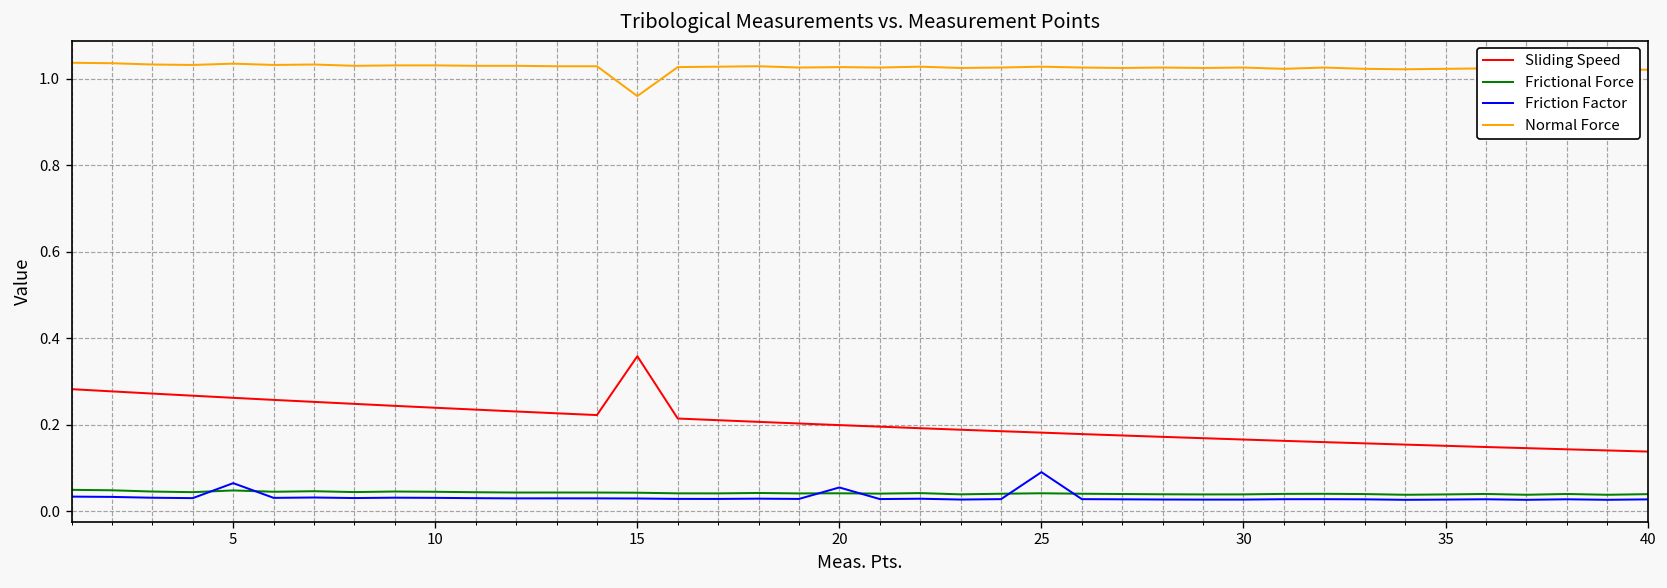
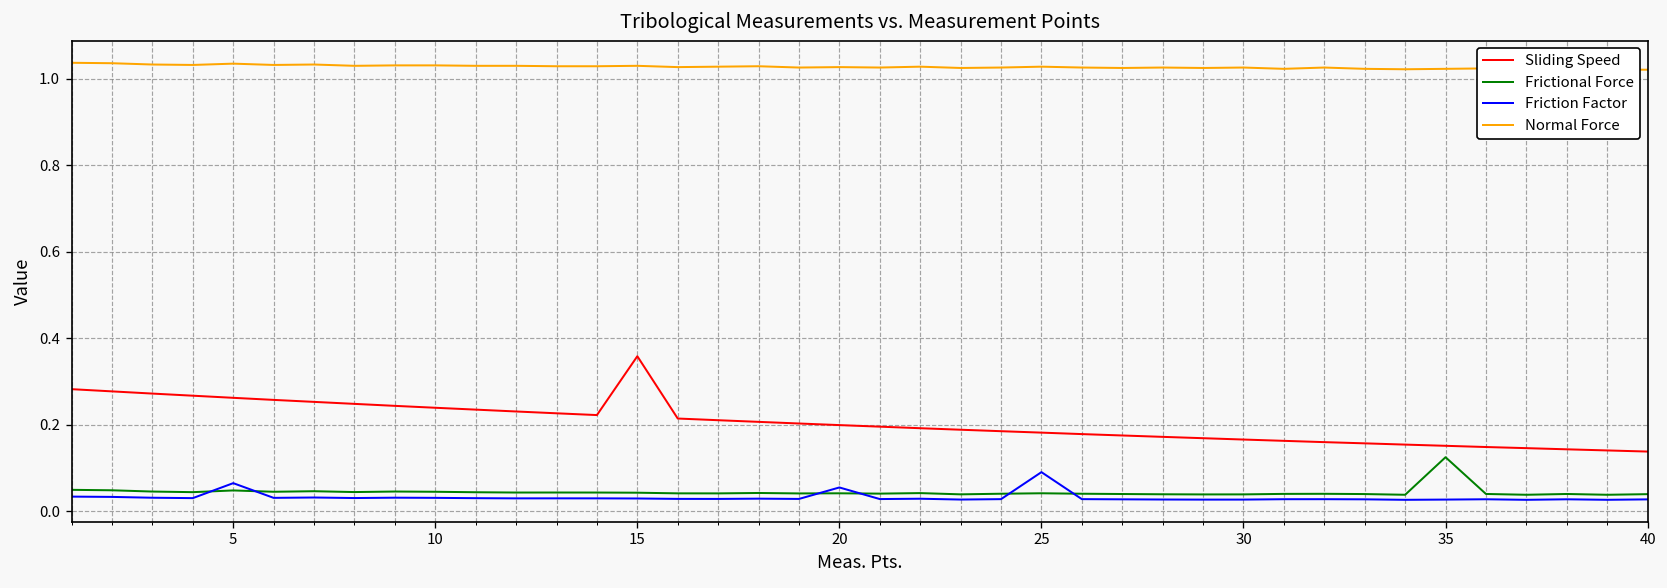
  {
    "Sliding Speed": {
      "5": 0.26,
      "10": 0.24,
      "15": 0.36,
      "20": 0.20,
      "25": 0.18,
      "30": 0.17,
      "35": 0.15,
      "40": 0.14
    },
    "Frictional Force": {
      "5": 0.05,
      "10": 0.04,
      "15": 0.04,
      "20": 0.04,
      "25": 0.04,
      "30": 0.04,
-     "35": 0.04,
+     "35": 0.12,
      "40": 0.04
    },
    "Friction Factor": {
      "5": 0.06,
      "10": 0.03,
      "15": 0.03,
      "20": 0.05,
      "25": 0.09,
      "30": 0.03,
      "35": 0.03,
      "40": 0.03
    },
    "Normal Force": {
      "5": 1.04,
      "10": 1.03,
-     "15": 0.96,
+     "15": 1.03,
      "20": 1.03,
      "25": 1.03,
      "30": 1.03,
      "35": 1.02,
      "40": 1.02
    }
  }
